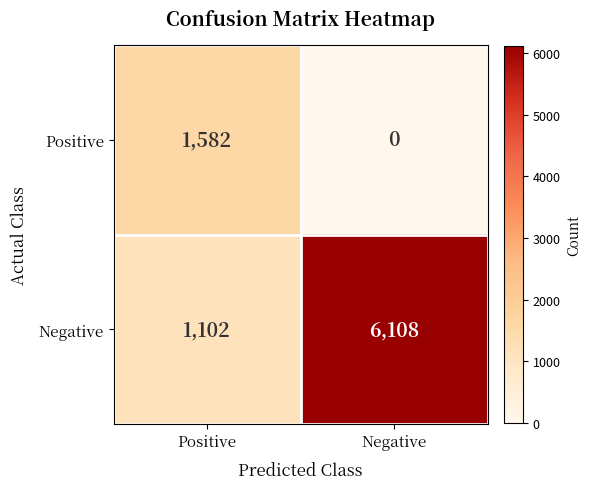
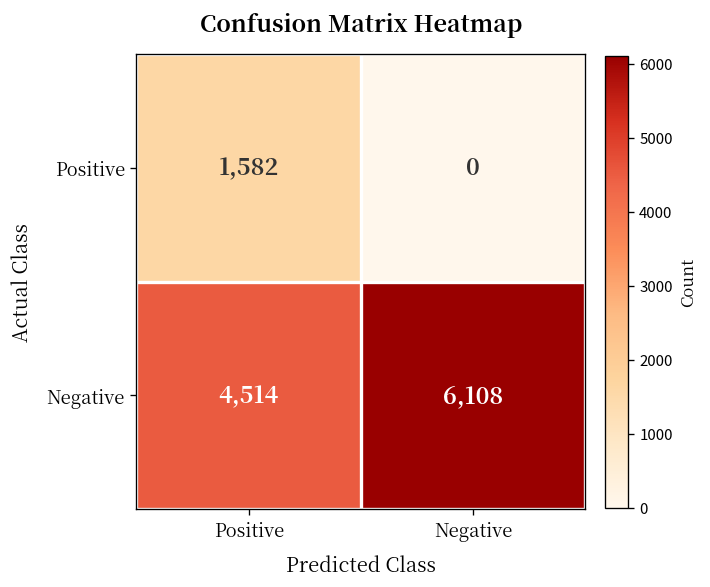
  {
    "Positive": {
      "Positive": "1,582",
      "Negative": "0"
    },
    "Negative": {
-     "Positive": "1,102",
+     "Positive": "4,514",
      "Negative": "6,108"
    }
  }
